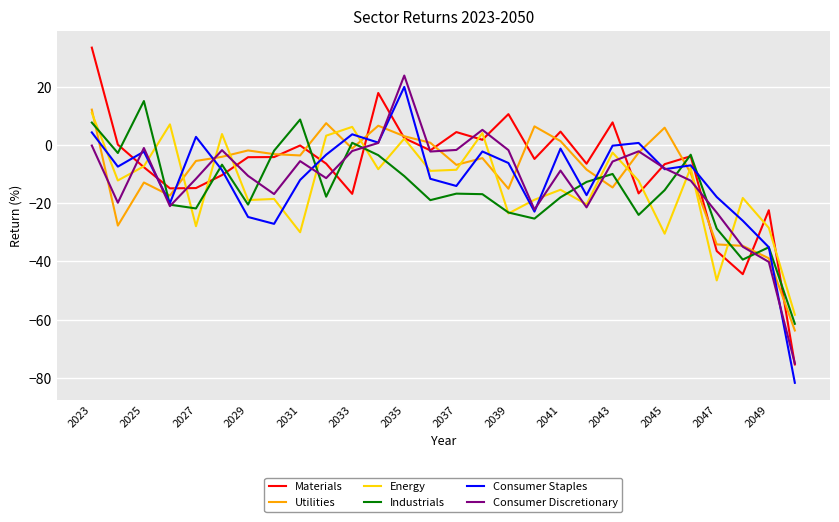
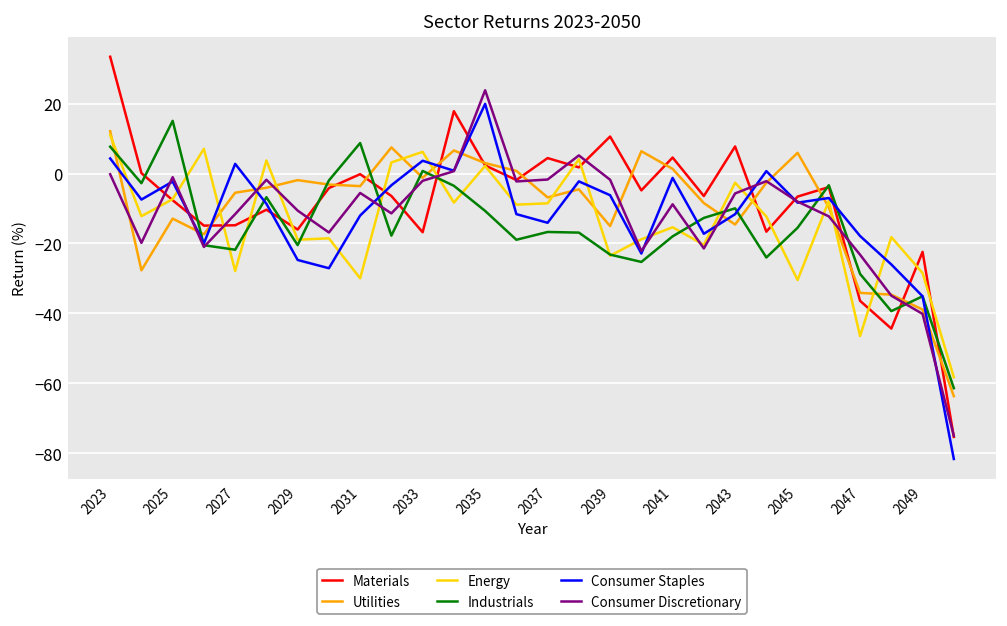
  {
    "Materials": {
      "2023": 33,
      "2027": -15,
-     "2029": -4,
+     "2029": -16,
      "2031": 0,
      "2033": -17,
      "2037": 4,
      "2039": 11,
      "2041": 5,
      "2043": 8,
      "2045": -7,
      "2047": -36,
      "2049": -22
    },
    "Industrials": {
      "2023": 8,
      "2025": 15,
      "2027": -22,
      "2029": -20,
      "2031": 9,
      "2033": 1,
      "2035": -11,
      "2037": -17,
      "2041": -18,
      "2043": -10,
      "2045": -16,
      "2047": -29
    },
    "Consumer Staples": {
      "2023": 4,
      "2025": -2,
      "2027": 3,
      "2029": -25,
      "2031": -12,
      "2033": 4,
      "2035": 20,
      "2037": -14,
      "2039": -6,
      "2041": -1,
-     "2043": 0,
+     "2043": -12,
      "2047": -18
    },
    "Consumer Discretionary": {
      "2023": 0,
      "2025": -1,
      "2027": -12,
      "2029": -11,
      "2031": -6,
      "2033": -2,
      "2035": 24,
      "2037": -2,
      "2039": -2,
      "2041": -9,
      "2043": -6,
      "2047": -23,
      "2049": -40
    }
  }
